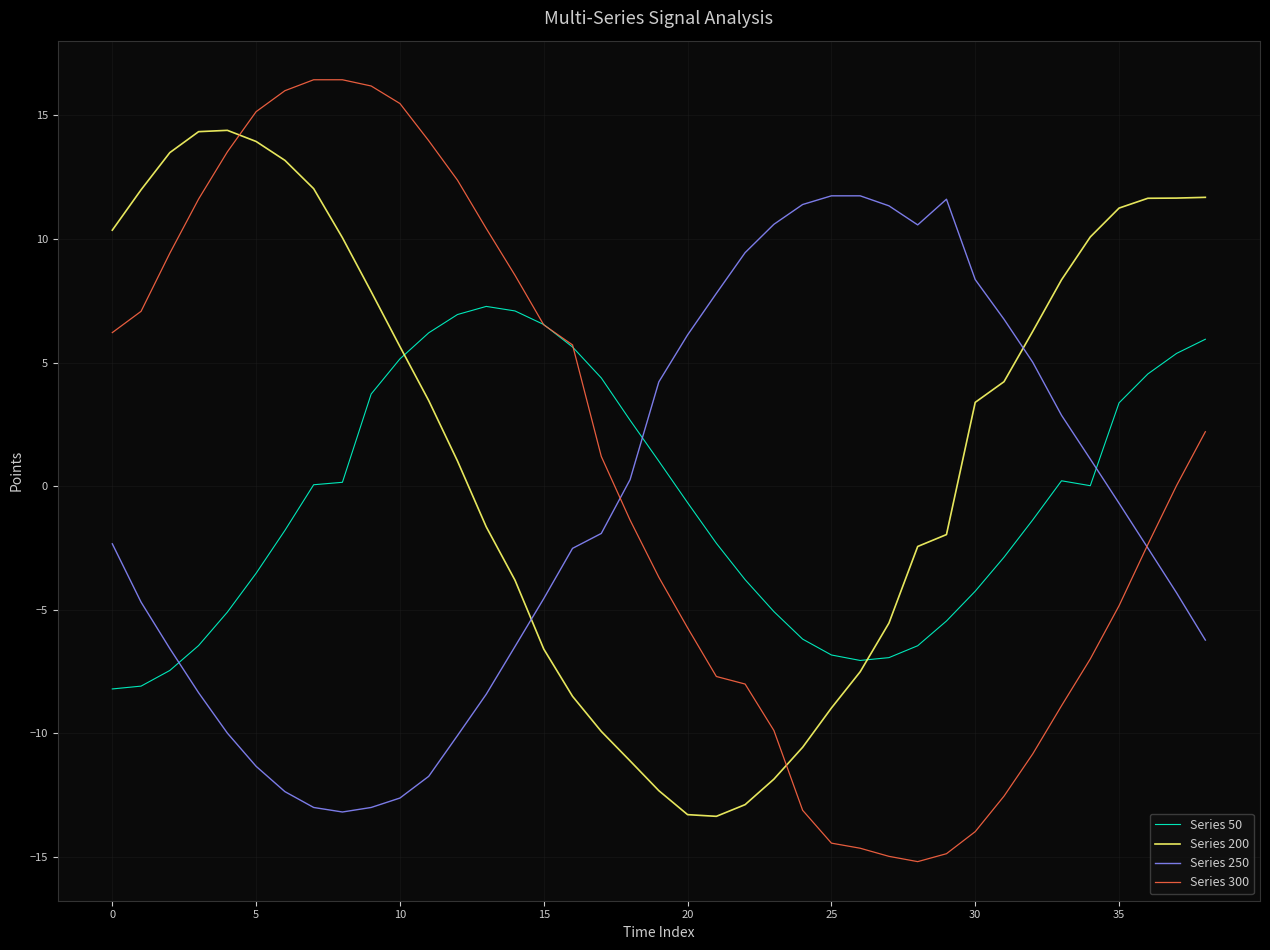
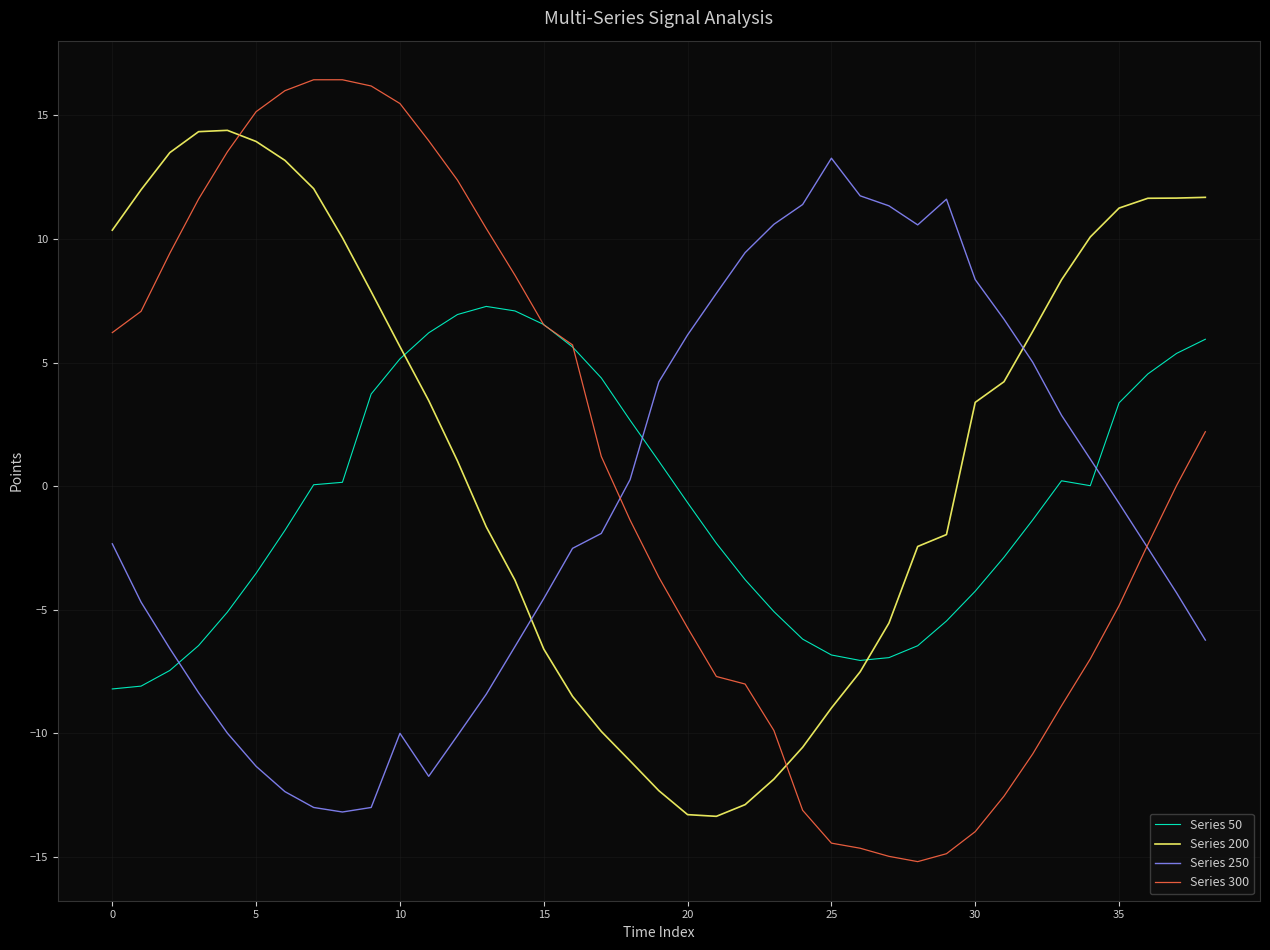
  {
    "Series 50": {
      "0": -8.2,
      "5": -3.5,
      "10": 5.2,
      "20": -0.7,
      "25": -6.8,
      "30": -4.2,
      "35": 3.4
    },
    "Series 200": {
      "0": 10.4,
      "5": 13.9,
      "10": 5.6,
      "15": -6.6,
      "20": -13.3,
      "25": -9.0,
      "30": 3.4,
      "35": 11.3
    },
    "Series 250": {
      "0": -2.3,
      "5": -11.3,
-     "10": -12.6,
+     "10": -10.0,
      "15": -4.5,
      "20": 6.1,
-     "25": 11.7,
+     "25": 13.3,
      "30": 8.4,
      "35": -0.7
    },
    "Series 300": {
      "0": 6.2,
      "5": 15.2,
      "10": 15.5,
      "20": -5.7,
      "25": -14.4,
      "30": -14.0,
      "35": -4.8
    }
  }
